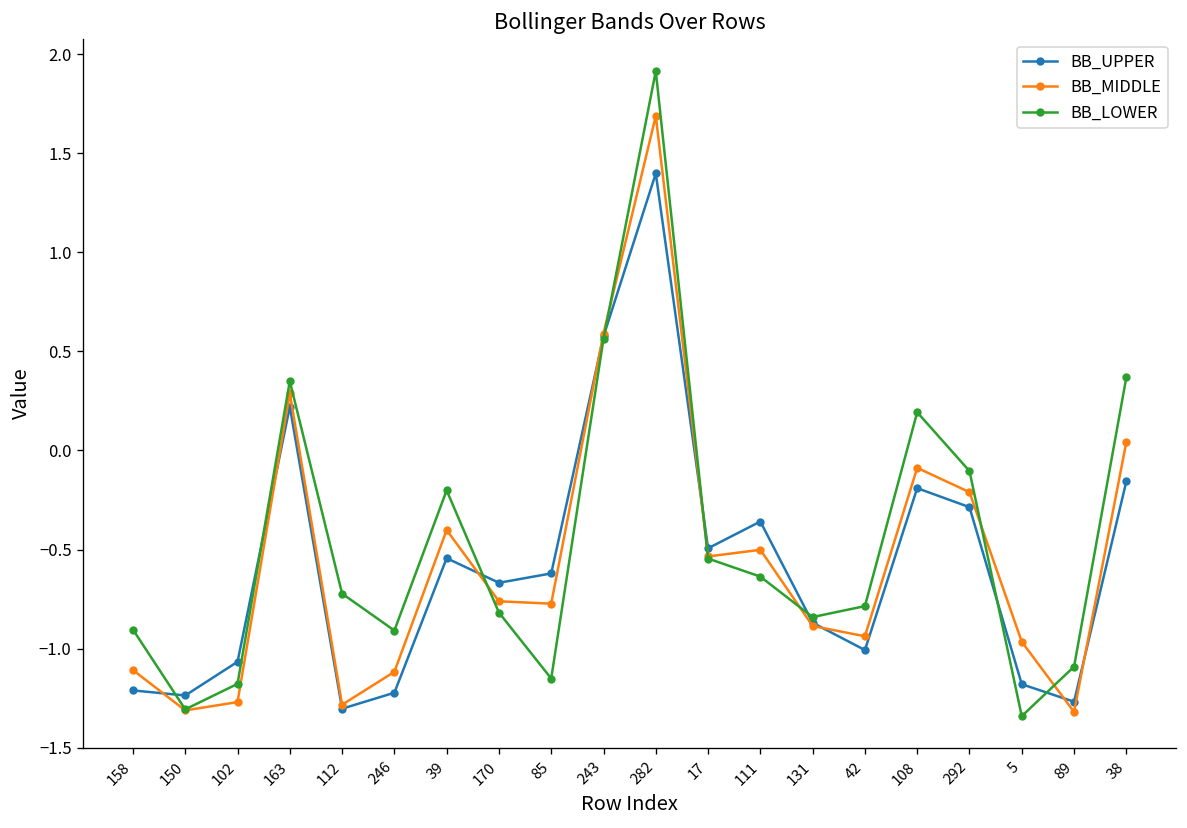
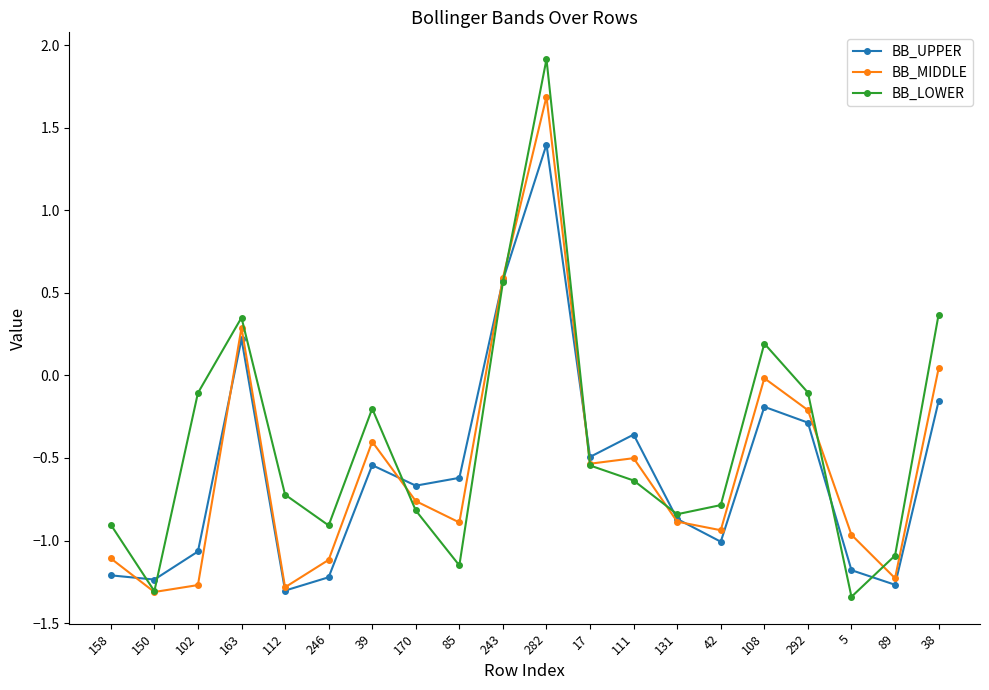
  {
    "BB_UPPER": {
      "158": -1.21,
      "150": -1.24,
      "102": -1.07,
      "163": 0.22,
      "112": -1.30,
      "246": -1.22,
      "39": -0.54,
      "170": -0.67,
      "85": -0.62,
      "282": 1.40,
      "17": -0.49,
      "111": -0.36,
      "131": -0.87,
      "42": -1.01,
      "108": -0.19,
      "292": -0.29,
      "5": -1.18,
      "89": -1.27,
      "38": -0.16
    },
    "BB_MIDDLE": {
      "158": -1.11,
      "102": -1.27,
      "163": 0.29,
      "112": -1.28,
      "246": -1.12,
      "39": -0.40,
      "170": -0.76,
-     "85": -0.77,
+     "85": -0.89,
      "282": 1.69,
      "111": -0.50,
      "131": -0.89,
      "42": -0.94,
-     "108": -0.09,
+     "108": -0.02,
      "292": -0.21,
      "5": -0.97,
-     "89": -1.32,
+     "89": -1.23,
      "38": 0.04
    },
    "BB_LOWER": {
      "158": -0.90,
-     "102": -1.18,
+     "102": -0.11,
      "163": 0.35,
      "112": -0.72,
      "246": -0.91,
      "39": -0.20,
      "170": -0.82,
      "85": -1.15,
      "282": 1.91,
      "111": -0.64,
      "131": -0.84,
      "42": -0.79,
      "108": 0.19,
      "292": -0.10,
      "5": -1.34,
      "89": -1.09,
      "38": 0.37
    }
  }
